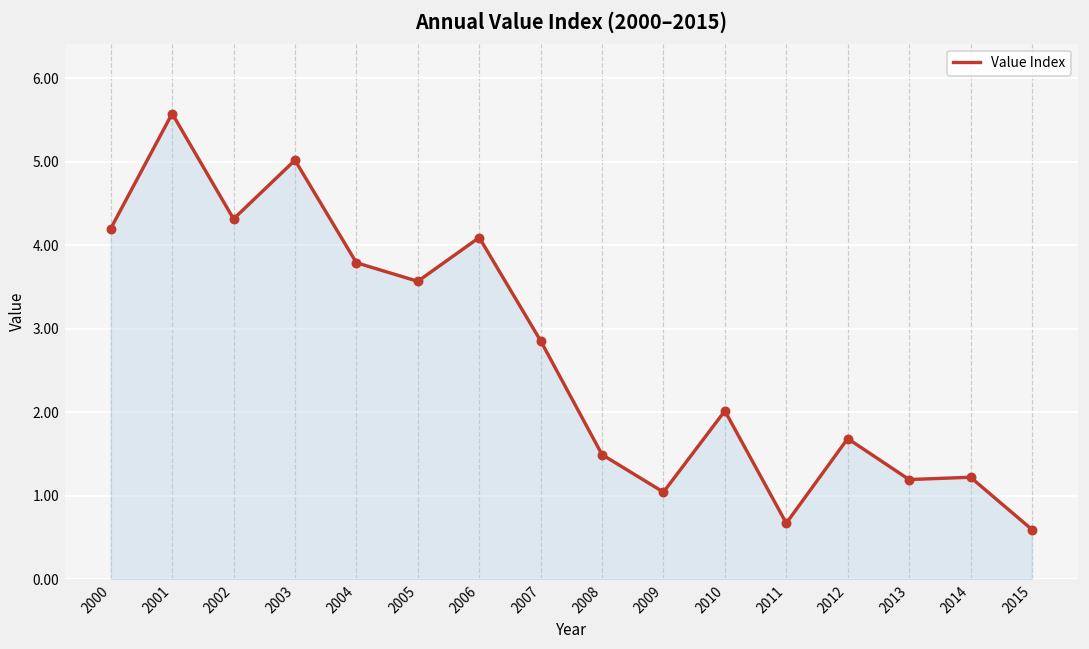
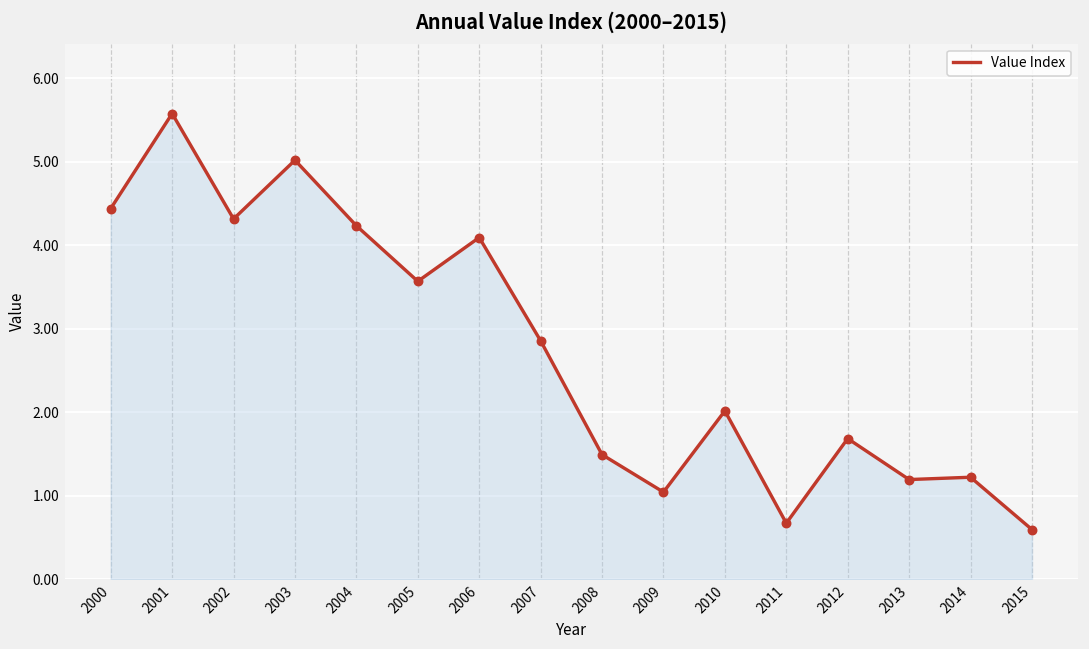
  {
-   "2000": 4.2,
+   "2000": 4.4,
    "2001": 5.6,
    "2002": 4.3,
    "2003": 5.0,
-   "2004": 3.8,
+   "2004": 4.2,
    "2005": 3.6,
    "2006": 4.1,
    "2007": 2.9,
    "2008": 1.5,
    "2009": 1.0,
    "2010": 2.0,
    "2011": 0.7,
    "2012": 1.7,
    "2013": 1.2,
    "2014": 1.2,
    "2015": 0.6
  }
